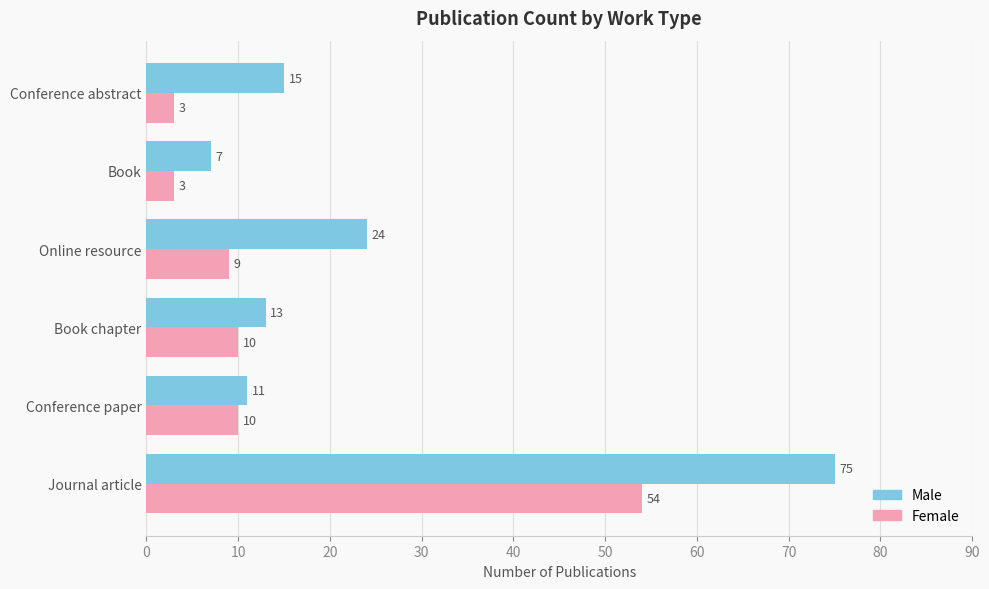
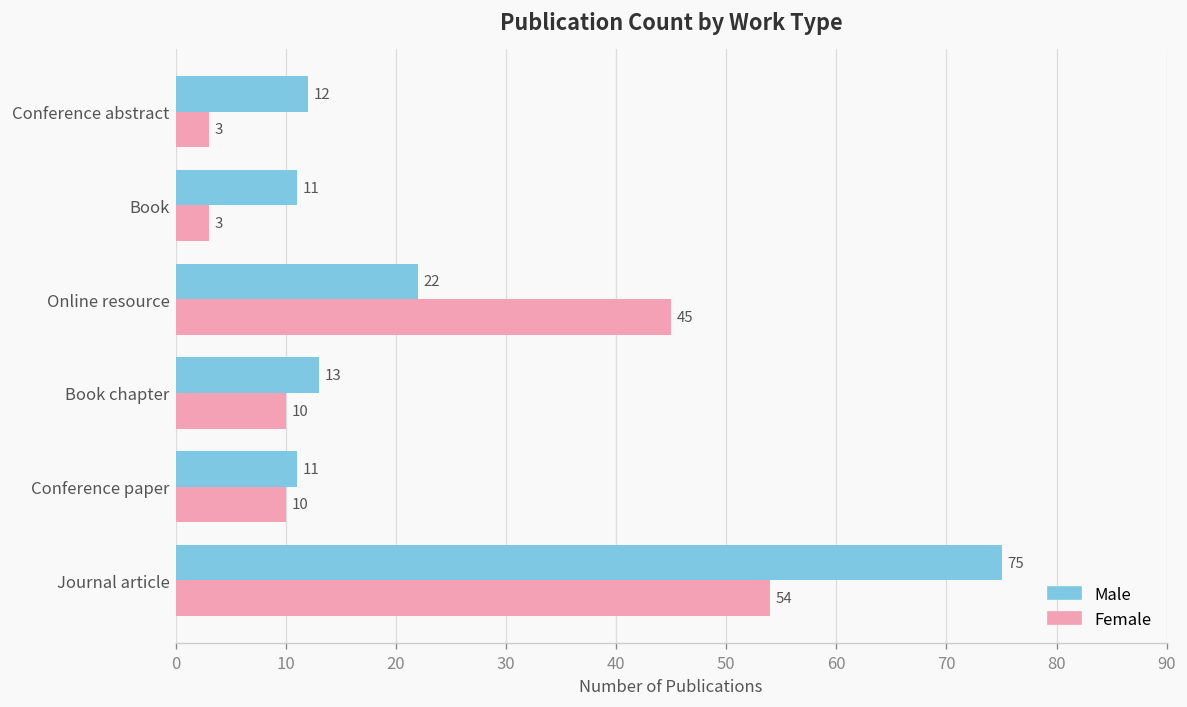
  {
    "Male": {
-     "Conference abstract": 15,
-     "Book": 7,
-     "Online resource": 24,
+     "Conference abstract": 12,
+     "Book": 11,
+     "Online resource": 22,
      "Book chapter": 13,
      "Conference paper": 11,
      "Journal article": 75
    },
    "Female": {
      "Conference abstract": 3,
      "Book": 3,
-     "Online resource": 9,
+     "Online resource": 45,
      "Book chapter": 10,
      "Conference paper": 10,
      "Journal article": 54
    }
  }
